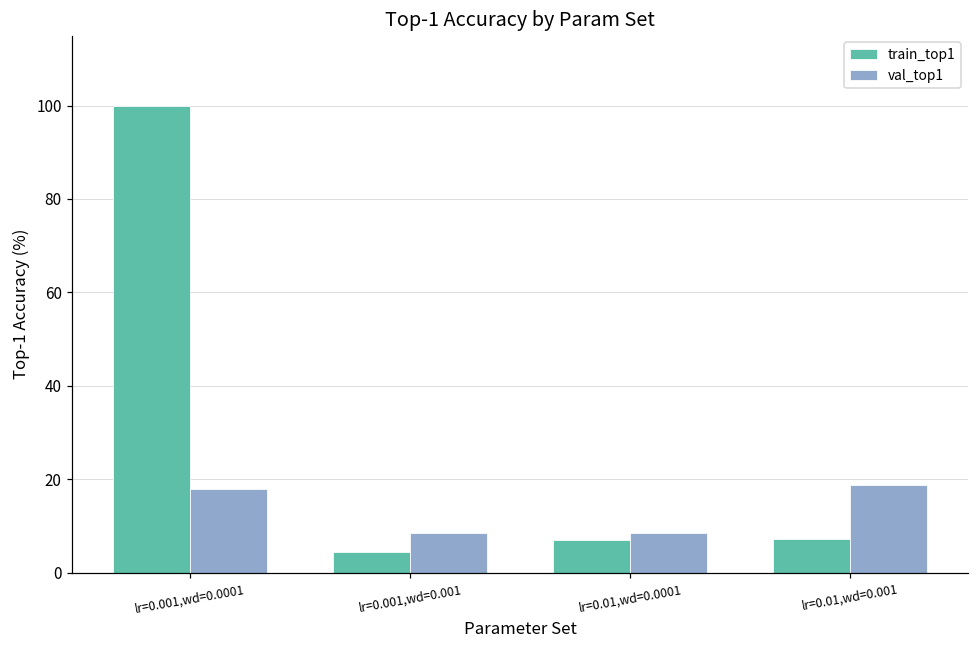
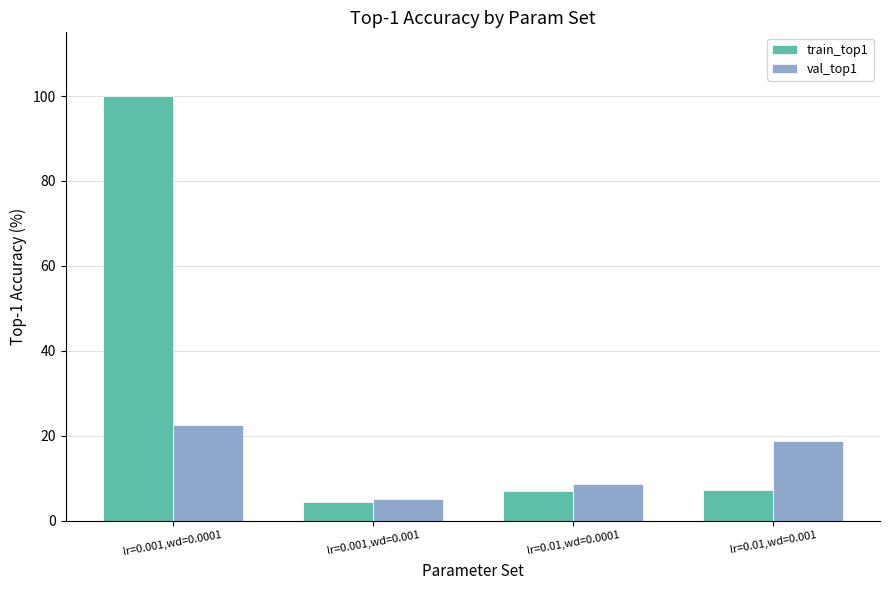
  {
    "train_top1": {
      "lr=0.001,wd=0.0001": 100,
      "lr=0.001,wd=0.001": 4,
      "lr=0.01,wd=0.0001": 7,
      "lr=0.01,wd=0.001": 7
    },
    "val_top1": {
-     "lr=0.001,wd=0.0001": 18,
-     "lr=0.001,wd=0.001": 9,
+     "lr=0.001,wd=0.0001": 22,
+     "lr=0.001,wd=0.001": 5,
      "lr=0.01,wd=0.0001": 9,
      "lr=0.01,wd=0.001": 19
    }
  }
